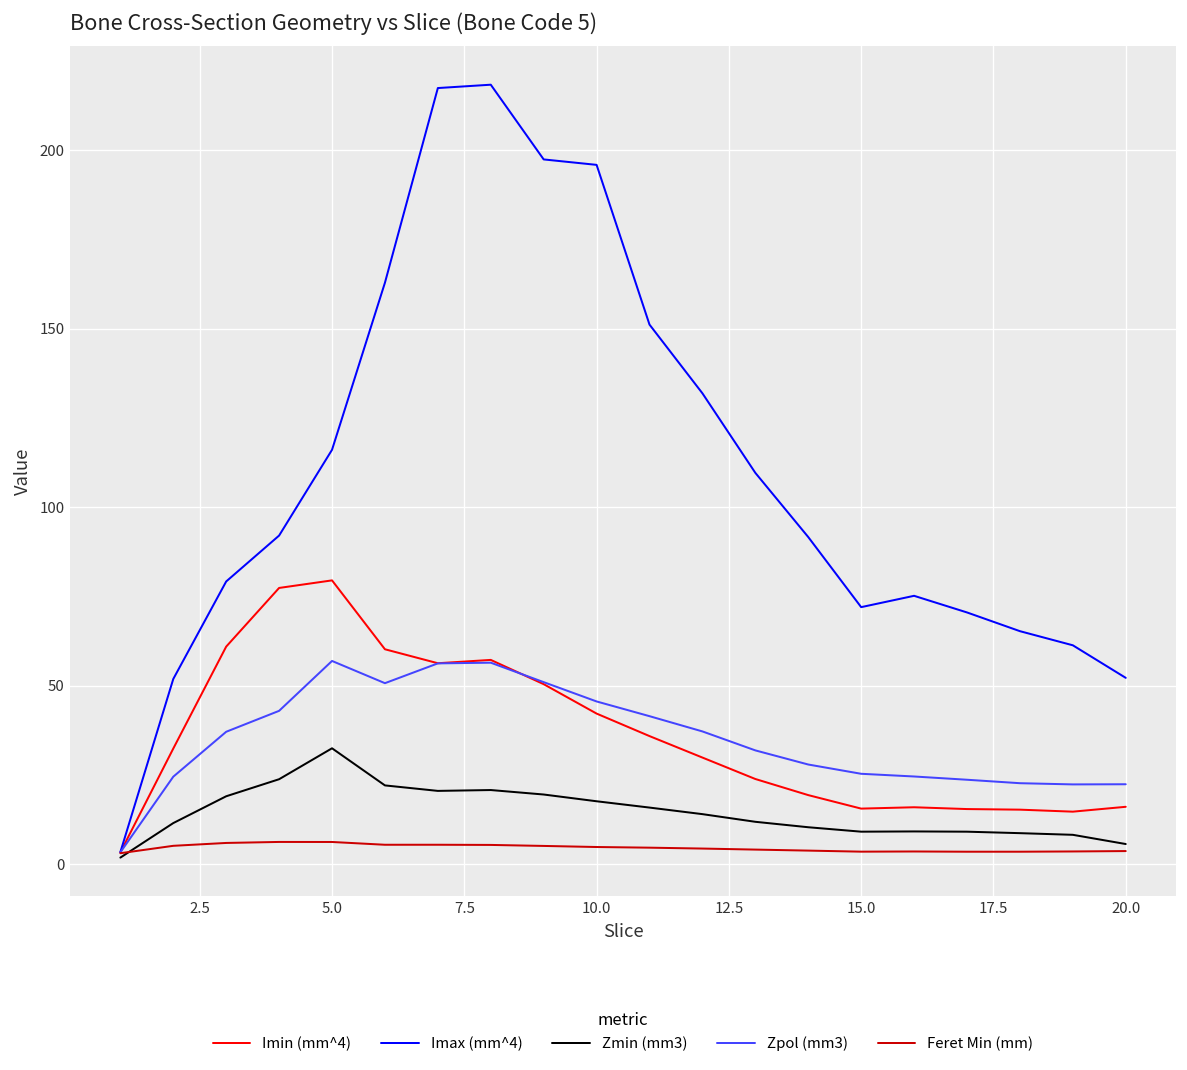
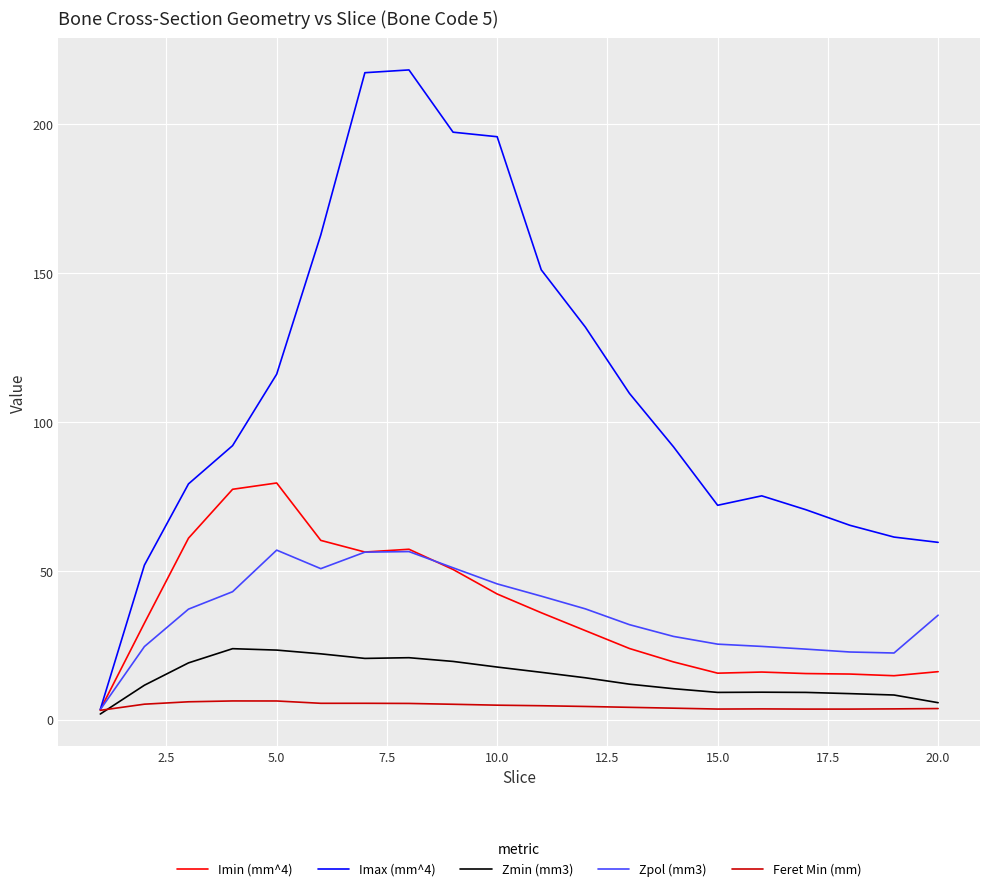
  {
    "Imax (mm^4)": {
      "5.0": 116,
      "10.0": 196,
      "15.0": 72,
-     "20.0": 52
+     "20.0": 60
    },
    "Zmin (mm3)": {
-     "5.0": 32,
+     "5.0": 23,
      "10.0": 18,
      "15.0": 9,
      "20.0": 6
    },
    "Zpol (mm3)": {
      "5.0": 57,
      "10.0": 46,
      "15.0": 25,
-     "20.0": 22
+     "20.0": 35
    }
  }
